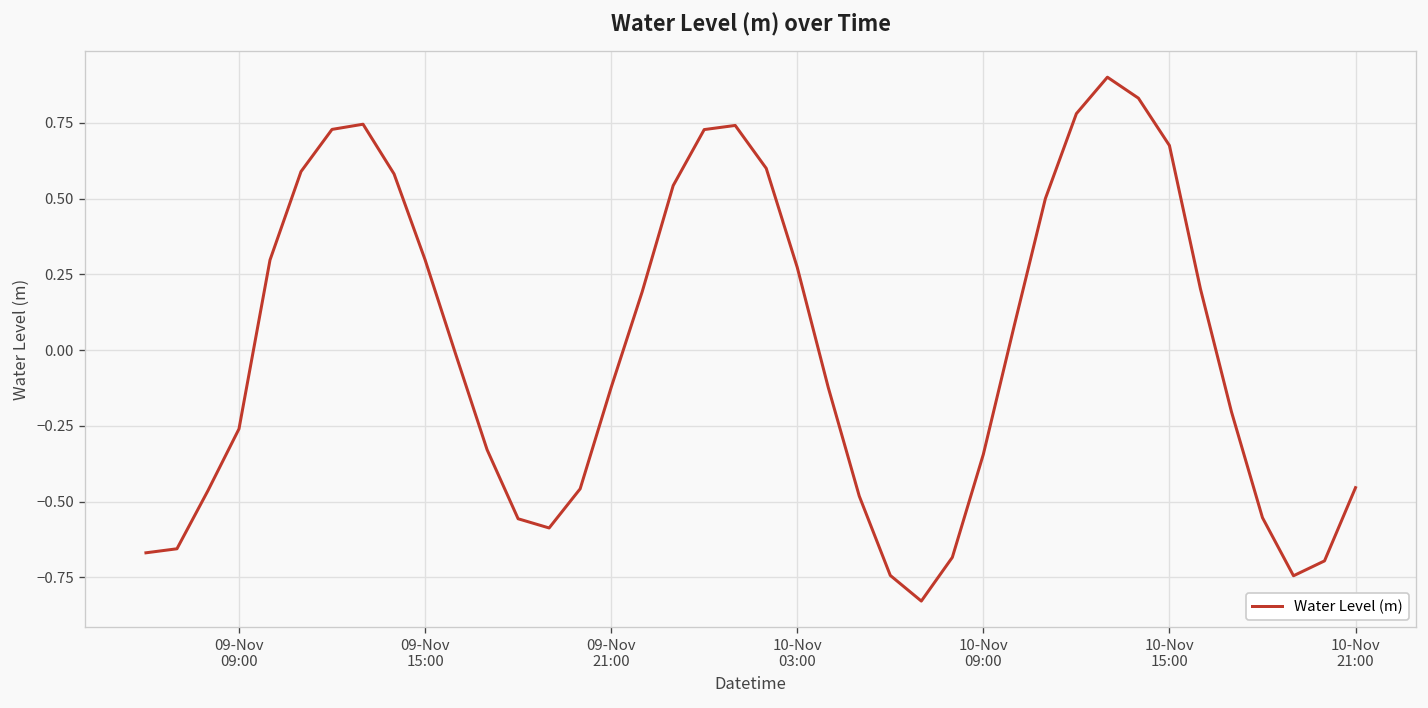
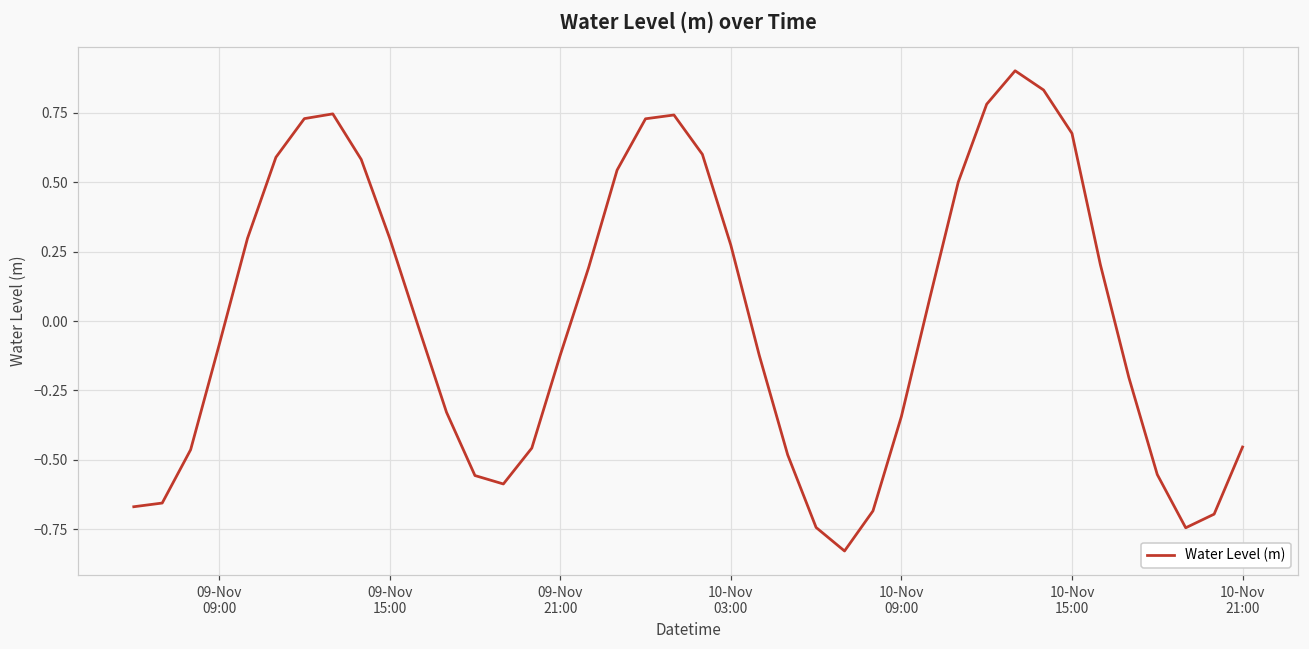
  {
-   "09-Nov 09:00": -0.26,
+   "09-Nov 09:00": -0.09,
    "09-Nov 15:00": 0.30,
    "09-Nov 21:00": -0.12,
    "10-Nov 03:00": 0.27,
    "10-Nov 09:00": -0.34,
    "10-Nov 15:00": 0.68,
    "10-Nov 21:00": -0.45
  }
